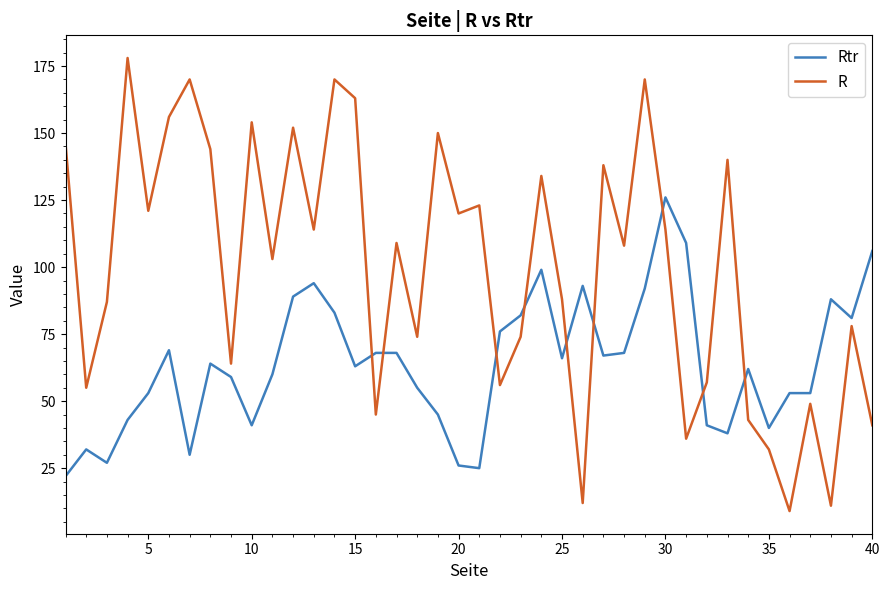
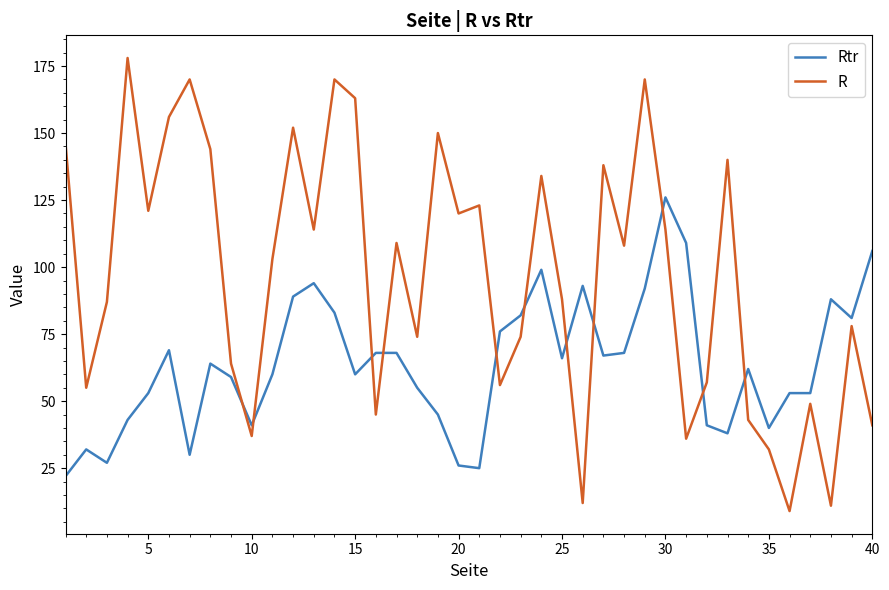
  {
    "Rtr": {
      "5": 53,
      "10": 41,
-     "15": 63,
+     "15": 60,
      "20": 26,
      "25": 66,
      "30": 126,
      "35": 40,
      "40": 106
    },
    "R": {
      "5": 121,
-     "10": 154,
+     "10": 37,
      "15": 163,
      "20": 120,
      "25": 88,
      "30": 114,
      "35": 32,
      "40": 41
    }
  }
